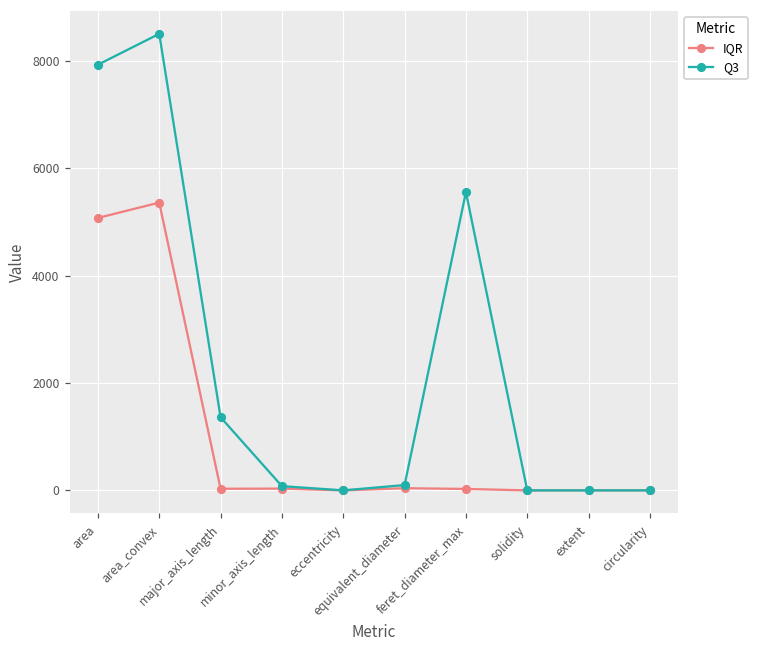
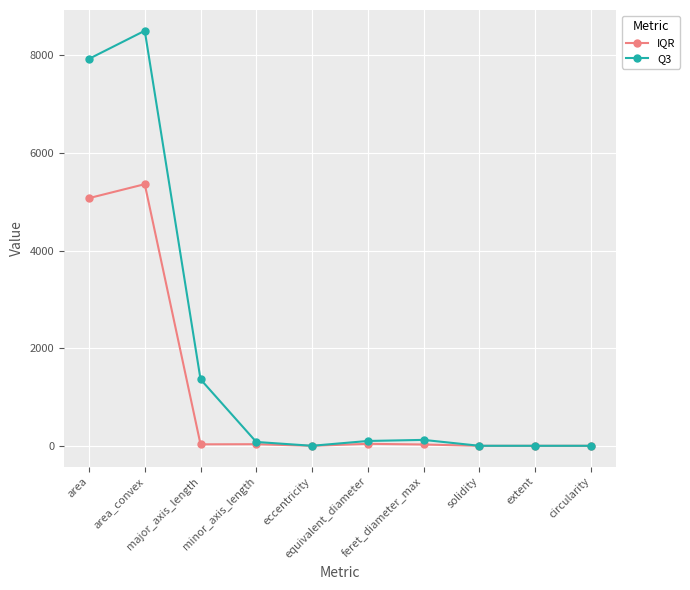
  {
    "IQR": {
      "area": 5100,
      "area_convex": 5400,
      "major_axis_length": 0,
      "equivalent_diameter": 0,
      "feret_diameter_max": 0
    },
    "Q3": {
      "area": 7900,
      "area_convex": 8500,
      "major_axis_length": 1400,
      "equivalent_diameter": 100,
-     "feret_diameter_max": 5600
+     "feret_diameter_max": 100
    }
  }
